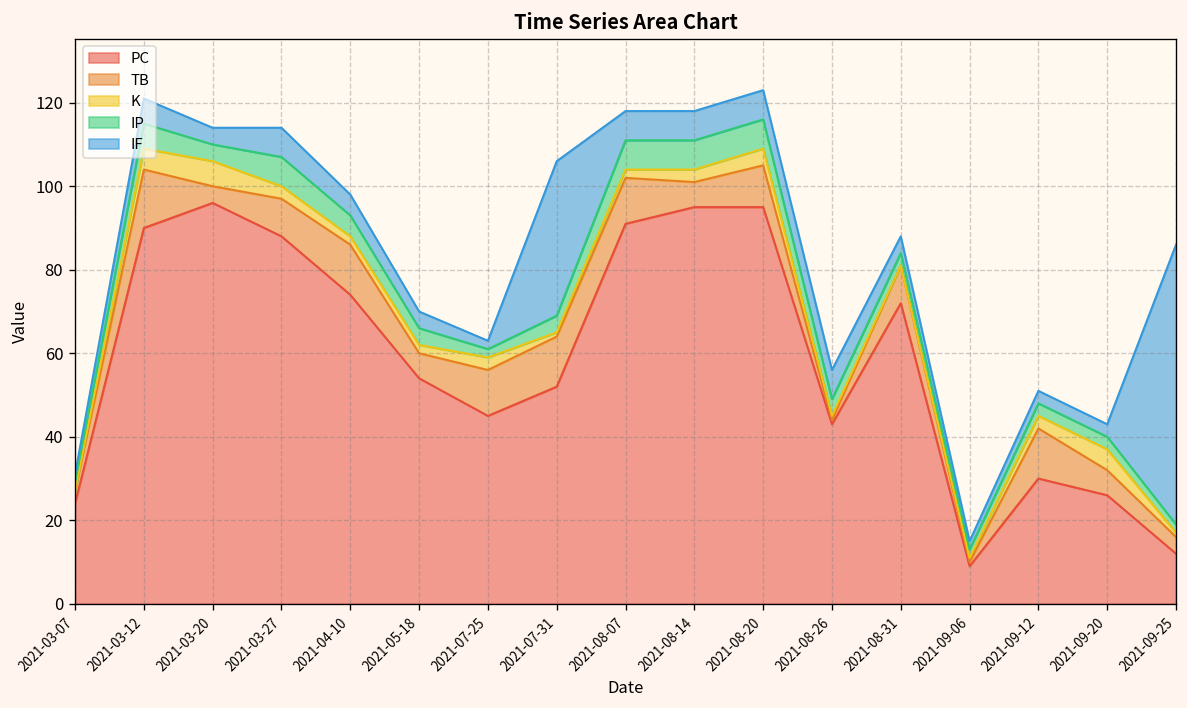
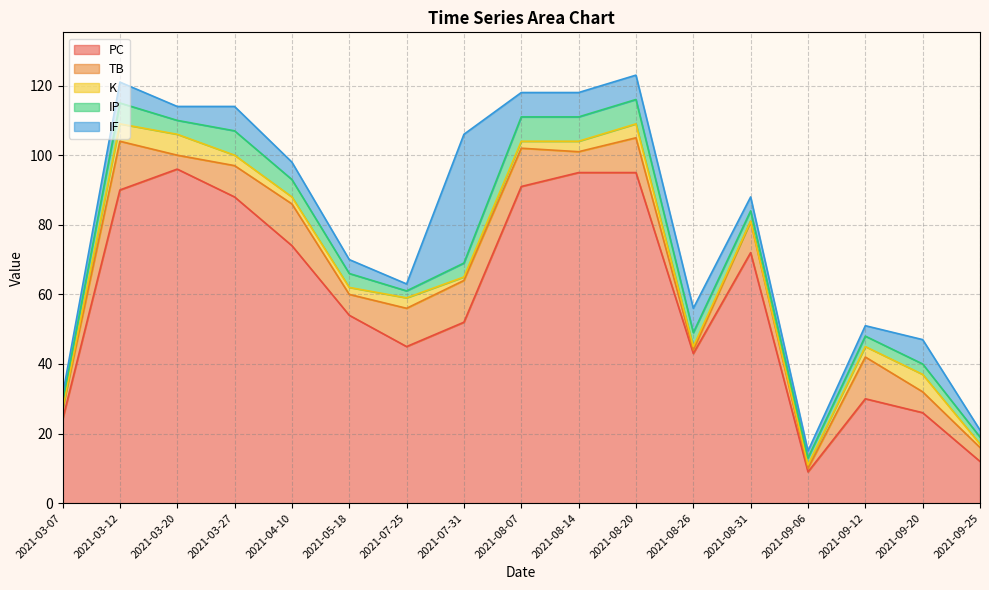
  {
    "K": {
      "2021-03-20": 6,
      "2021-03-27": 3,
      "2021-04-10": 2,
      "2021-05-18": 2,
      "2021-07-25": 3,
      "2021-07-31": 1,
      "2021-08-07": 2,
      "2021-08-14": 3,
      "2021-08-20": 4,
      "2021-08-26": 1,
      "2021-09-06": 1,
      "2021-09-12": 3,
      "2021-09-20": 5,
      "2021-09-25": 1
    },
    "IP": {
      "2021-03-07": 2,
      "2021-03-20": 4,
      "2021-03-27": 7,
      "2021-04-10": 5,
      "2021-05-18": 4,
      "2021-07-25": 2,
      "2021-07-31": 4,
      "2021-08-07": 7,
      "2021-08-14": 7,
      "2021-08-20": 7,
      "2021-08-26": 4,
      "2021-08-31": 3,
      "2021-09-06": 2,
      "2021-09-12": 3,
      "2021-09-20": 3,
      "2021-09-25": 2
    },
    "IF": {
      "2021-03-07": 2,
      "2021-03-20": 4,
      "2021-03-27": 7,
      "2021-04-10": 5,
      "2021-05-18": 4,
      "2021-07-25": 2,
      "2021-07-31": 37,
      "2021-08-07": 7,
      "2021-08-14": 7,
      "2021-08-20": 7,
      "2021-08-26": 7,
      "2021-08-31": 4,
      "2021-09-06": 2,
      "2021-09-12": 3,
-     "2021-09-20": 3,
-     "2021-09-25": 67
+     "2021-09-20": 7,
+     "2021-09-25": 2
    }
  }
